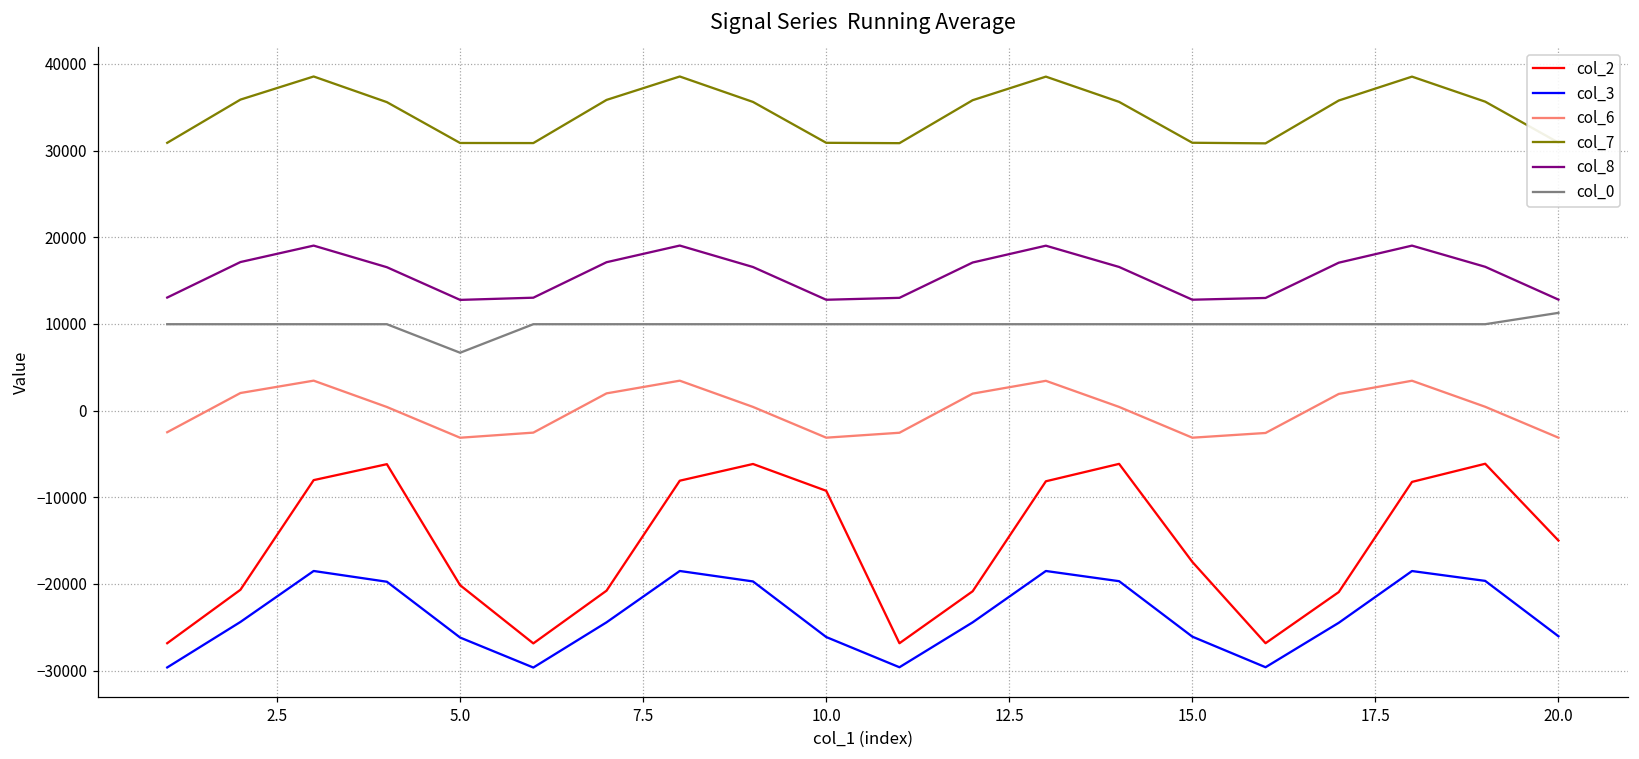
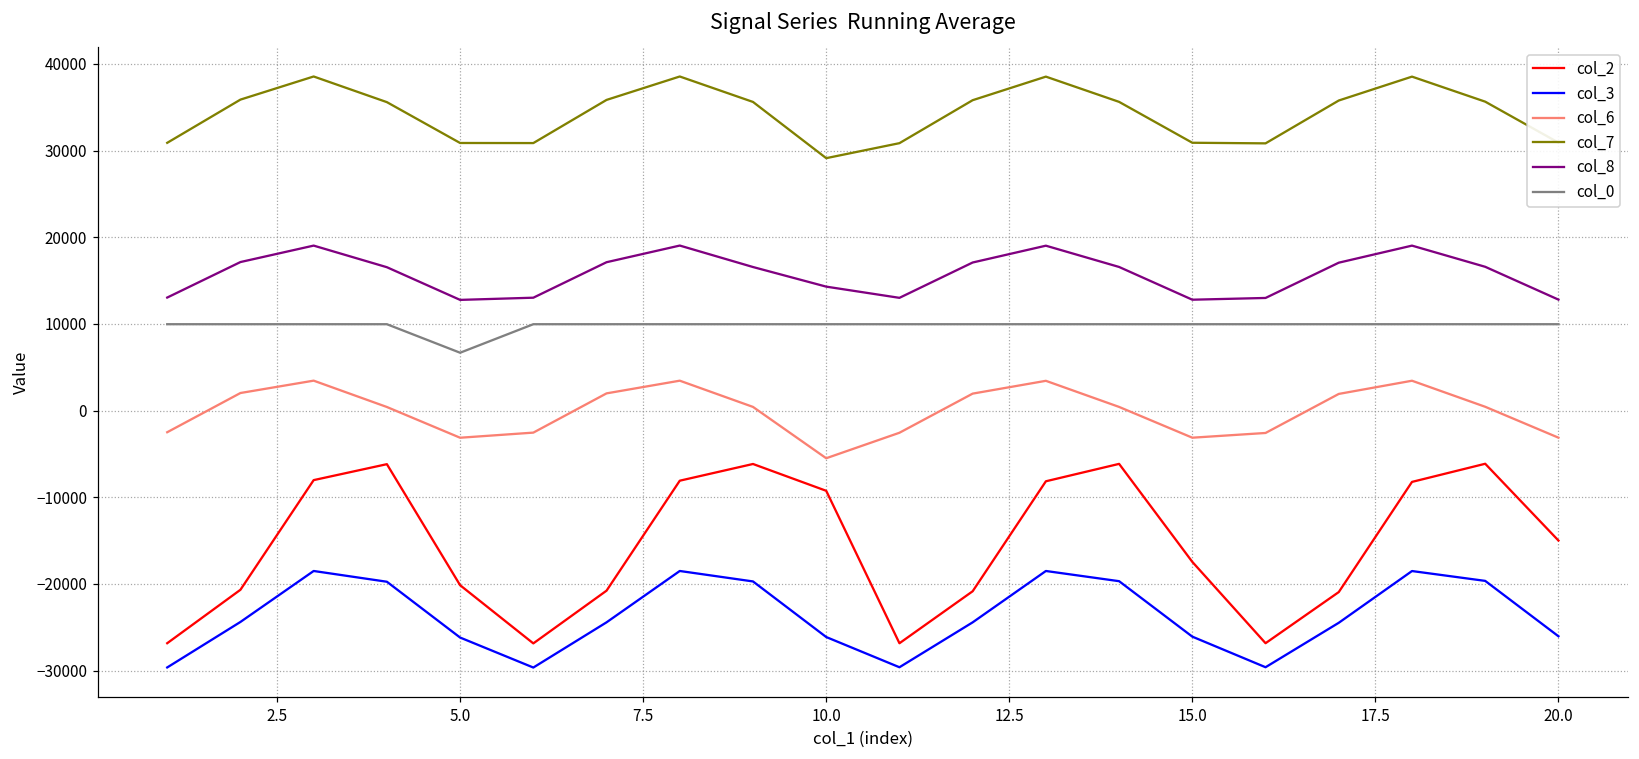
  {
    "col_2": {
      "5.0": -20000,
      "10.0": -9000,
      "15.0": -17000,
      "20.0": -15000
    },
    "col_3": {
      "5.0": -26000,
      "10.0": -26000,
      "15.0": -26000,
      "20.0": -26000
    },
    "col_6": {
      "5.0": -3000,
-     "10.0": -3000,
+     "10.0": -5000,
      "15.0": -3000,
      "20.0": -3000
    },
    "col_7": {
      "5.0": 31000,
-     "10.0": 31000,
+     "10.0": 29000,
      "15.0": 31000
    },
    "col_8": {
      "5.0": 13000,
-     "10.0": 13000,
+     "10.0": 14000,
      "15.0": 13000,
      "20.0": 13000
    },
    "col_0": {
      "5.0": 7000,
      "10.0": 10000,
      "15.0": 10000,
-     "20.0": 11000
+     "20.0": 10000
    }
  }
